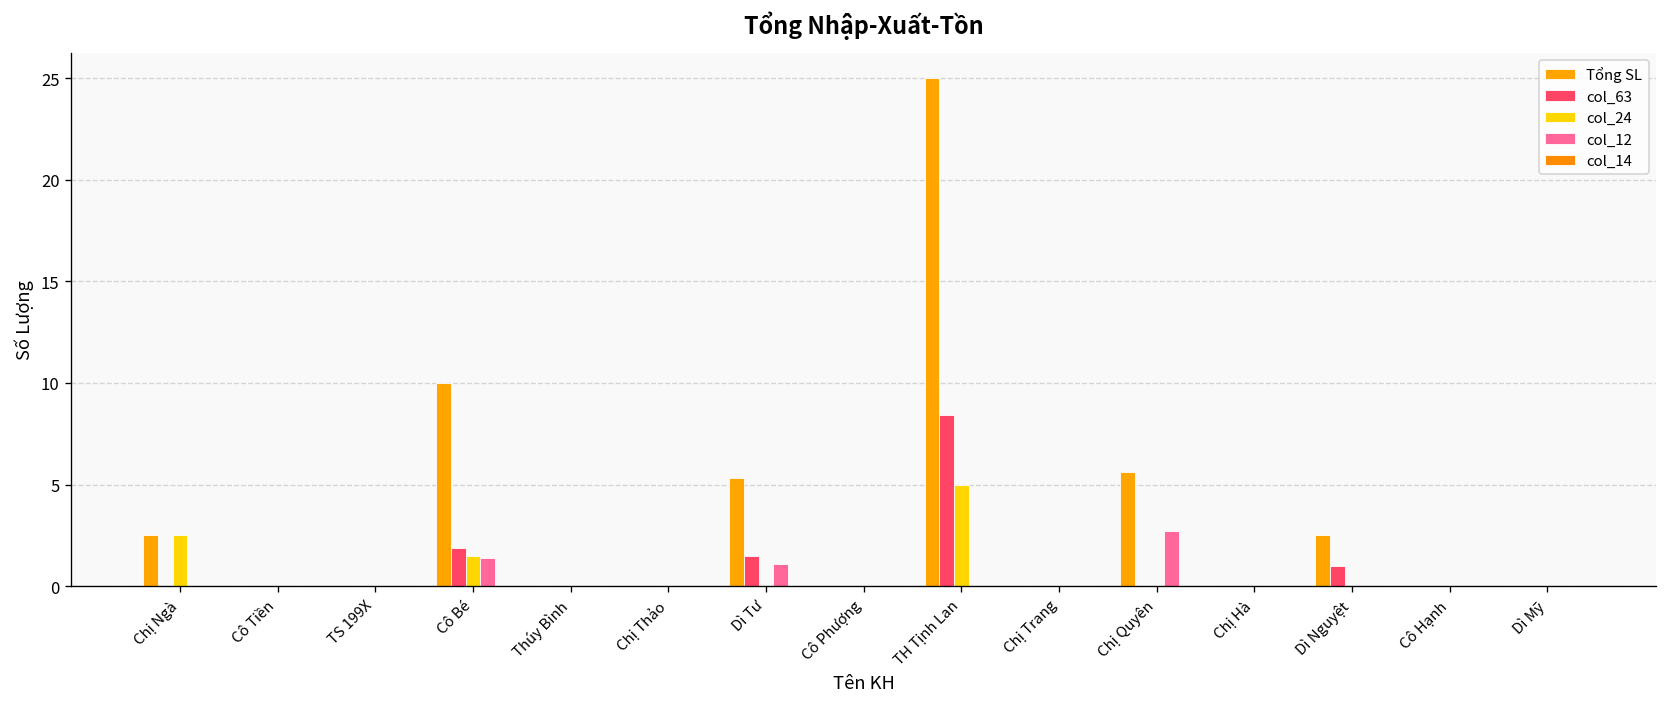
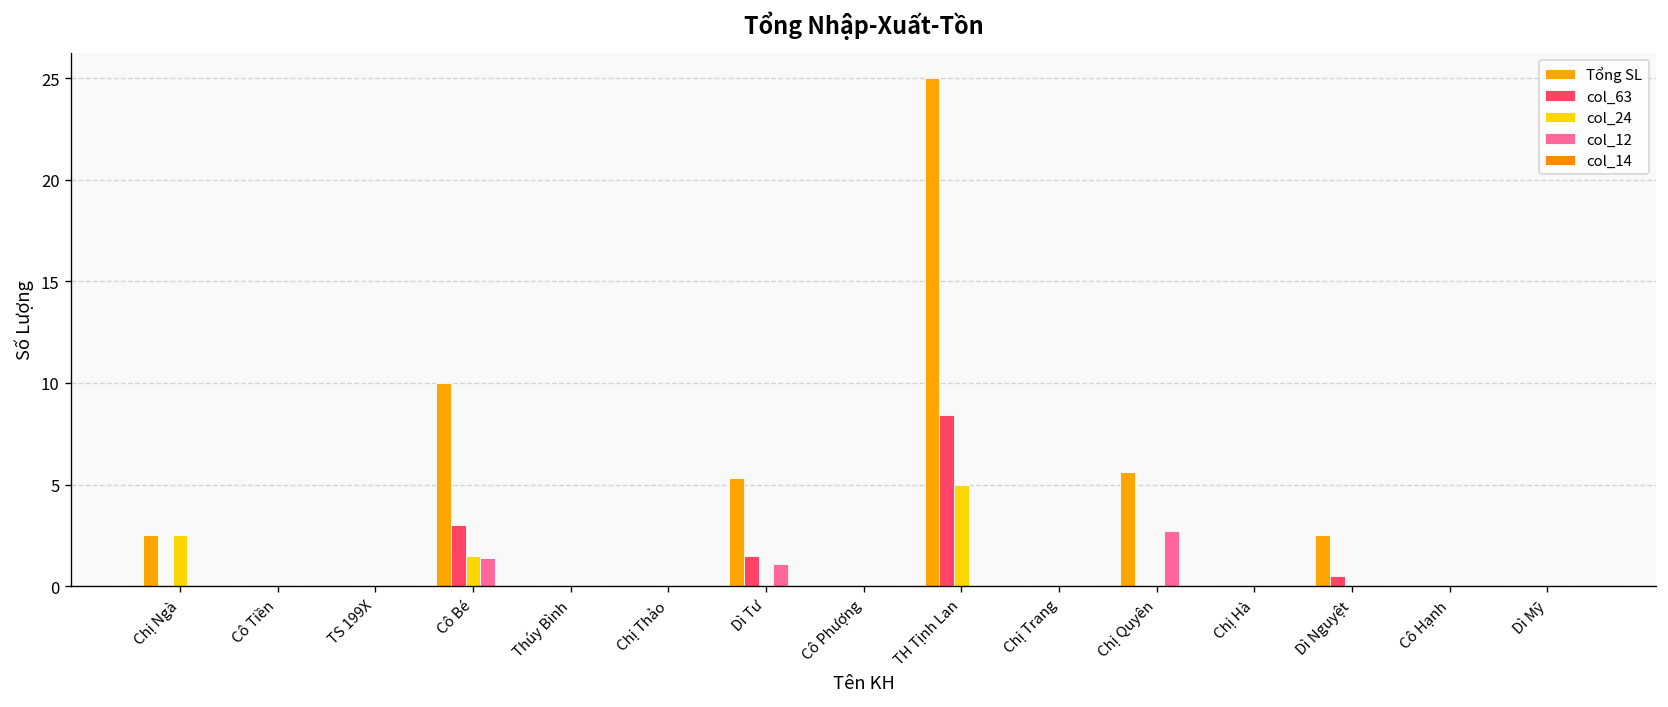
  {
    "col_63": {
      "Chị Ngà": 0.0,
      "Cô Tiền": 0.0,
      "TS 199X": 0.0,
-     "Cô Bé": 1.9,
+     "Cô Bé": 3.0,
      "Thúy Bình": 0.0,
      "Chị Thảo": 0.0,
      "Dì Tư": 1.5,
      "Cô Phượng": 0.0,
      "TH Tịnh Lan": 8.4,
      "Chị Trang": 0.0,
      "Chị Quyên": 0.0,
      "Chị Hà": 0.0,
-     "Dì Nguyệt": 1.0,
+     "Dì Nguyệt": 0.5,
      "Cô Hạnh": 0.0,
      "Dì Mỹ": 0.0
    },
    "col_12": {
      "Chị Ngà": 0.0,
      "Cô Tiền": 0.0,
      "TS 199X": 0.0,
      "Cô Bé": 1.4,
      "Thúy Bình": 0.0,
      "Chị Thảo": 0.0,
      "Dì Tư": 1.1,
      "Cô Phượng": 0.0,
      "TH Tịnh Lan": 0.0,
      "Chị Trang": 0.0,
      "Chị Quyên": 2.7,
      "Chị Hà": 0.0,
      "Dì Nguyệt": 0.0,
      "Cô Hạnh": 0.0,
      "Dì Mỹ": 0.0
    }
  }
